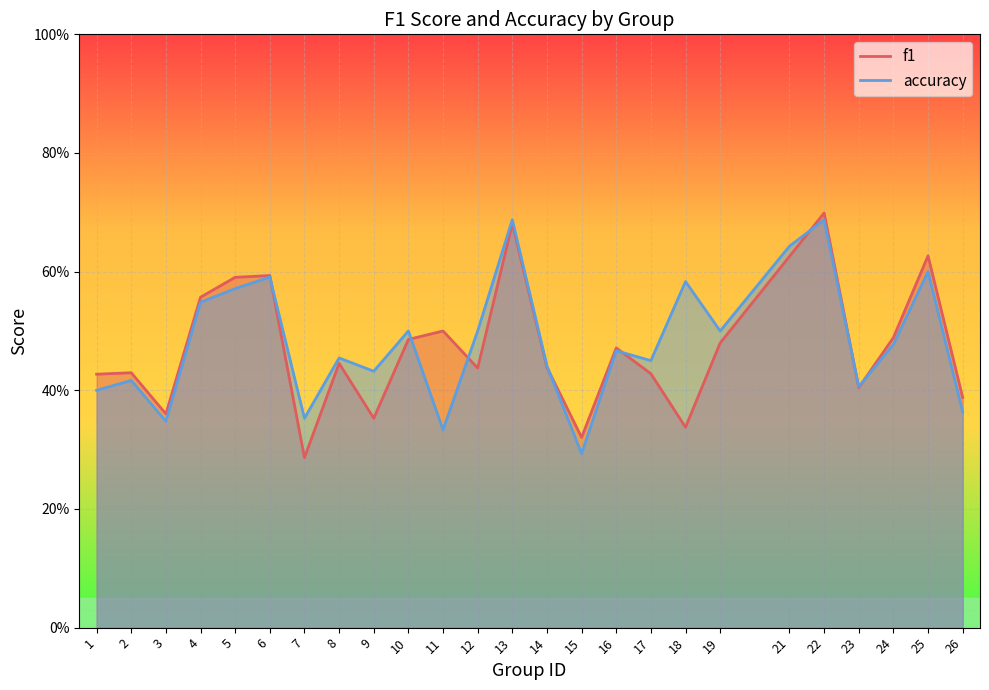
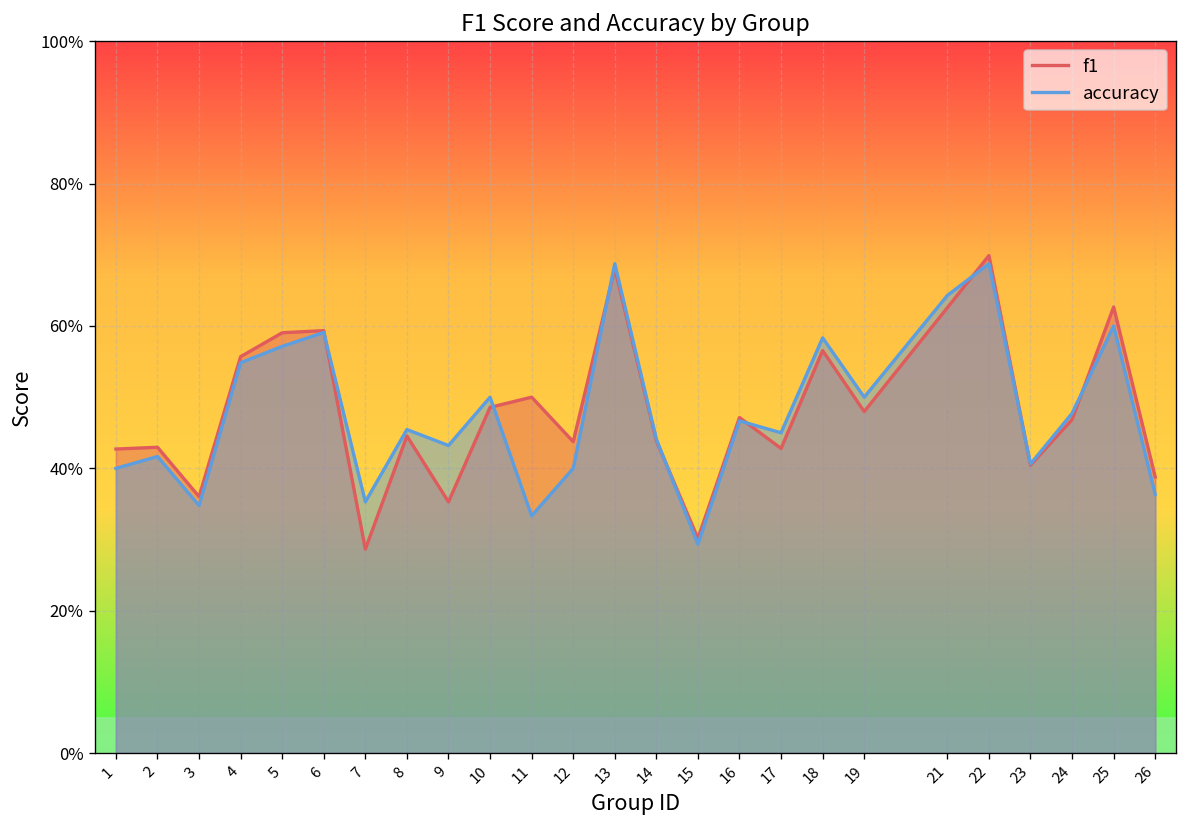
  {
    "f1": {
      "1": "43%",
      "2": "43%",
      "3": "36%",
      "4": "56%",
      "5": "59%",
      "7": "29%",
      "8": "45%",
      "9": "35%",
      "10": "49%",
      "11": "50%",
      "12": "44%",
      "13": "68%",
-     "15": "32%",
+     "15": "30%",
      "16": "47%",
      "17": "43%",
-     "18": "34%",
+     "18": "57%",
      "19": "48%",
      "21": "63%",
      "22": "70%",
-     "24": "49%",
+     "24": "47%",
      "25": "63%",
      "26": "39%"
    },
    "accuracy": {
      "1": "40%",
      "2": "42%",
      "3": "35%",
      "4": "55%",
      "5": "57%",
      "7": "35%",
      "8": "45%",
      "9": "43%",
      "10": "50%",
      "11": "33%",
-     "12": "50%",
+     "12": "40%",
      "13": "69%",
      "15": "29%",
      "16": "47%",
      "17": "45%",
      "18": "58%",
      "19": "50%",
      "21": "64%",
      "22": "69%",
      "24": "48%",
      "25": "60%",
      "26": "36%"
    }
  }
